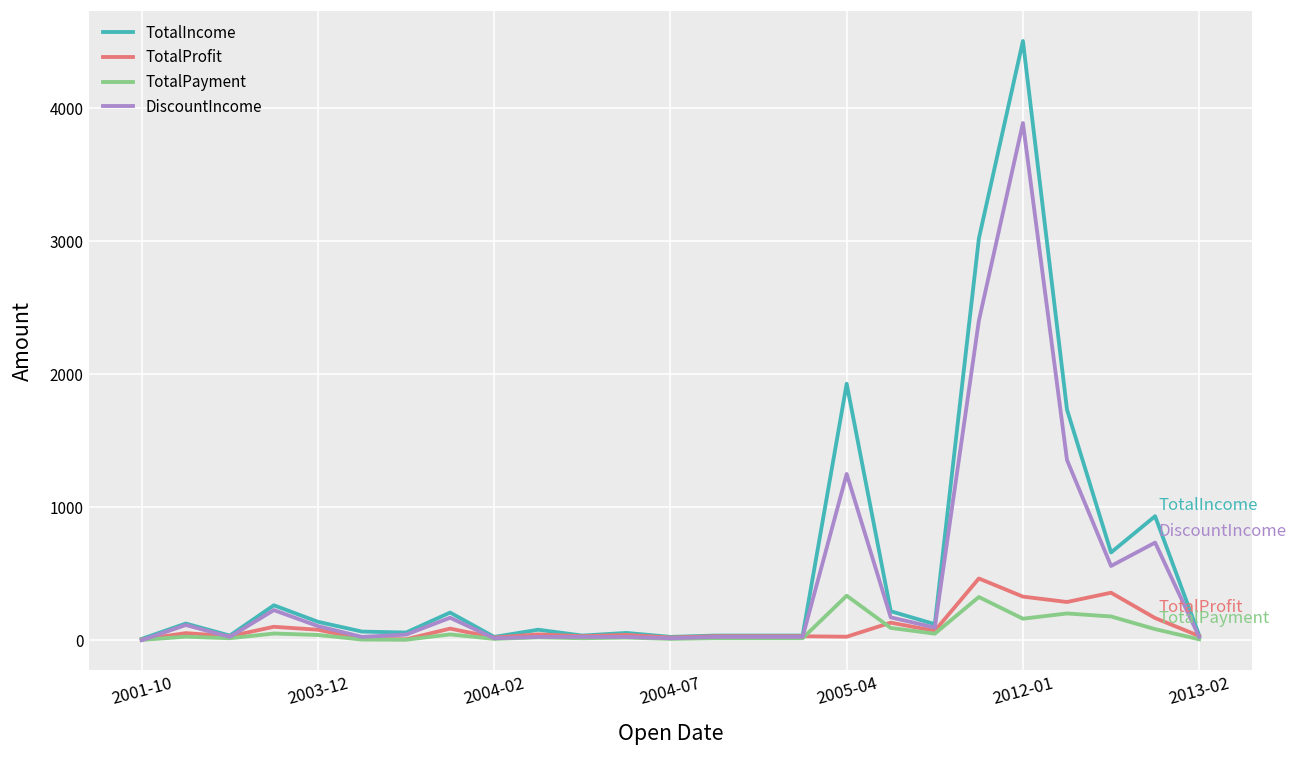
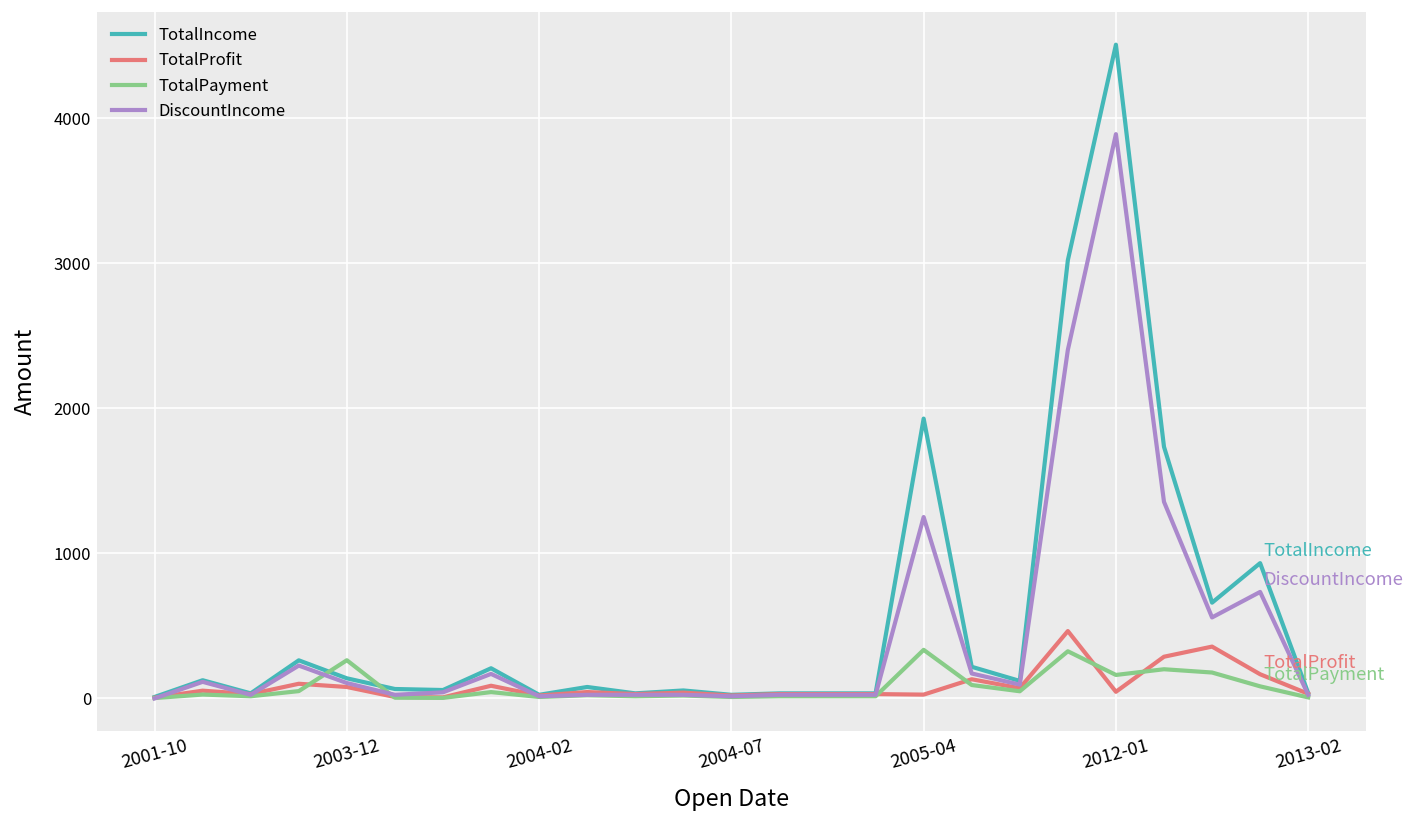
  {
    "TotalIncome": {
      "2003-12": 140,
      "2005-04": 1930,
      "2012-01": 4510
    },
    "TotalProfit": {
      "2003-12": 80,
      "2005-04": 30,
-     "2012-01": 330
+     "2012-01": 50
    },
    "TotalPayment": {
-     "2003-12": 40,
+     "2003-12": 260,
      "2005-04": 330,
      "2012-01": 160
    },
    "DiscountIncome": {
      "2003-12": 110,
      "2005-04": 1250,
      "2012-01": 3890
    }
  }
